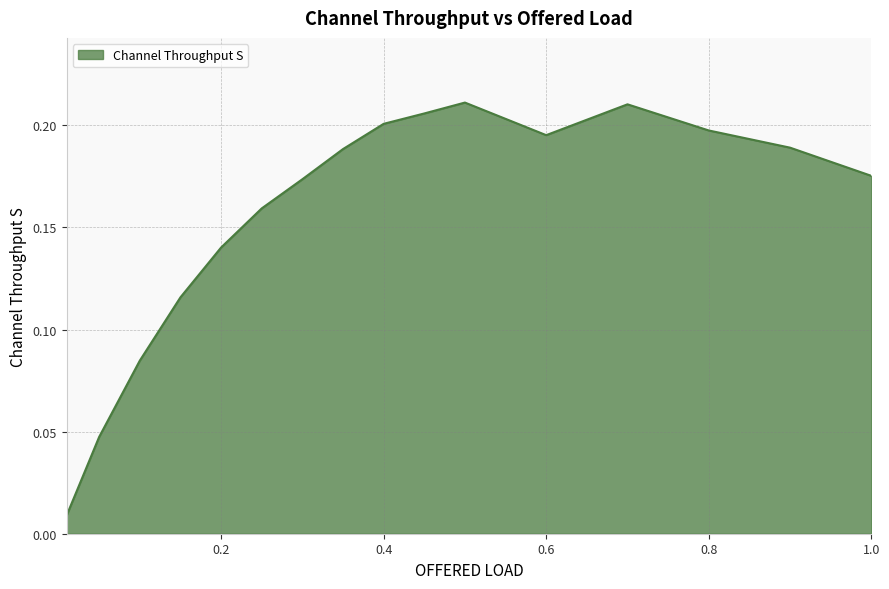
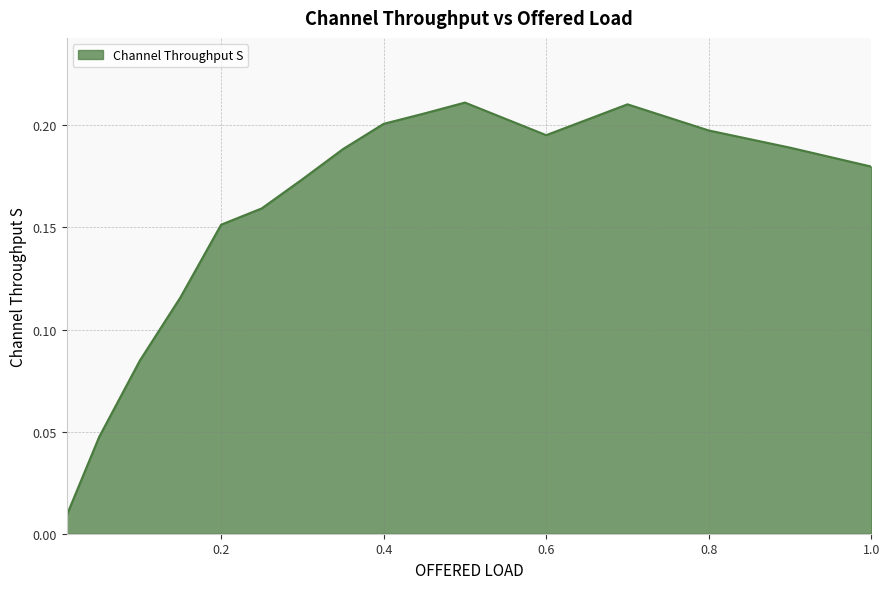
  {
-   "0.2": 0.140,
+   "0.2": 0.151,
    "0.4": 0.201,
    "0.6": 0.195,
    "0.8": 0.198,
-   "1.0": 0.175
+   "1.0": 0.180
  }
